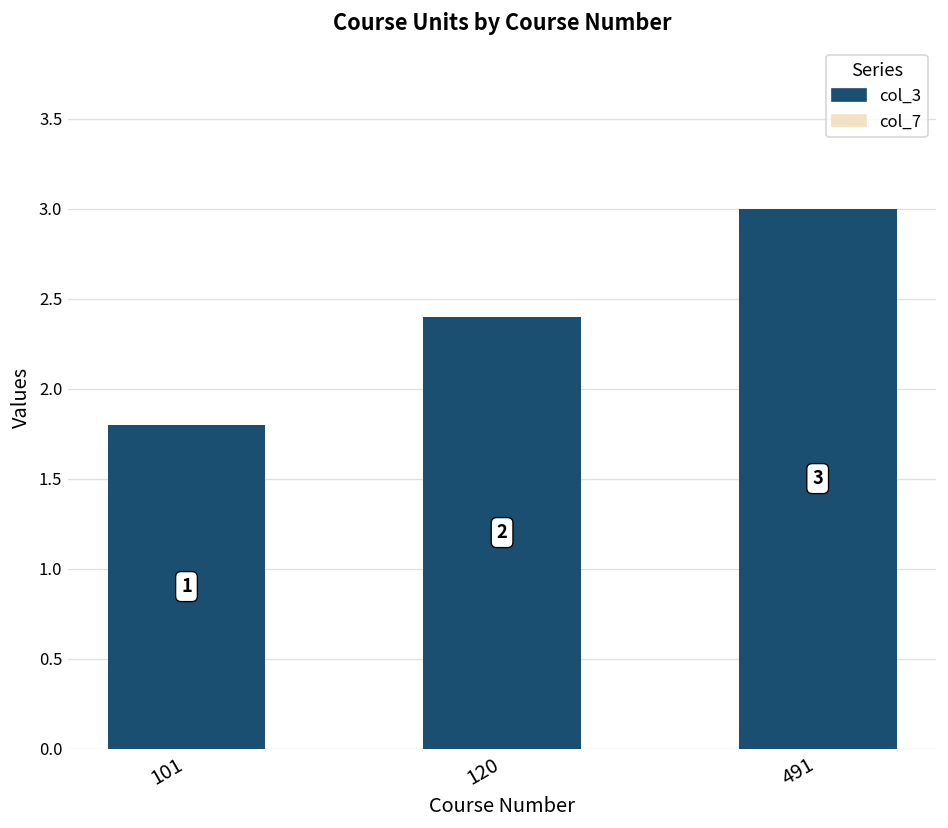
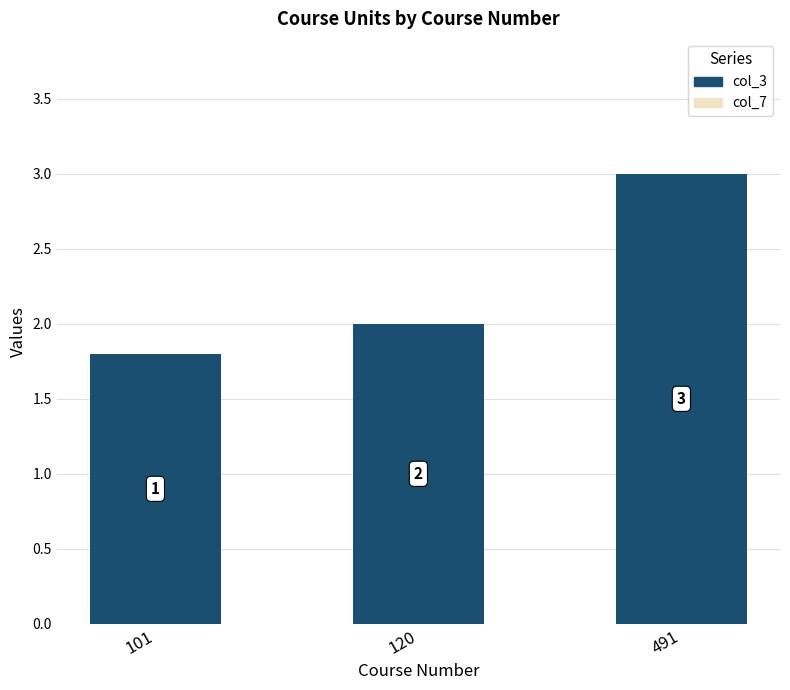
  {
    "col_7": {
      "101": 0.0,
      "120": 0.0,
      "491": 0.0
    },
    "col_3": {
-     "120": 2.4
+     "120": 2.0
    }
  }
